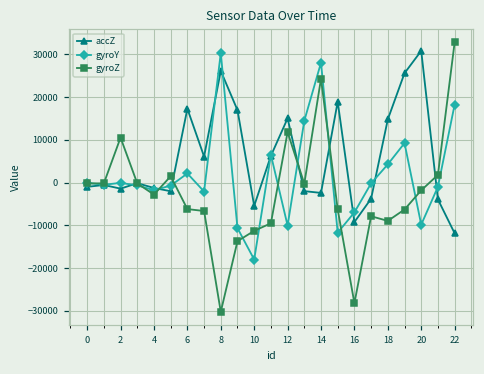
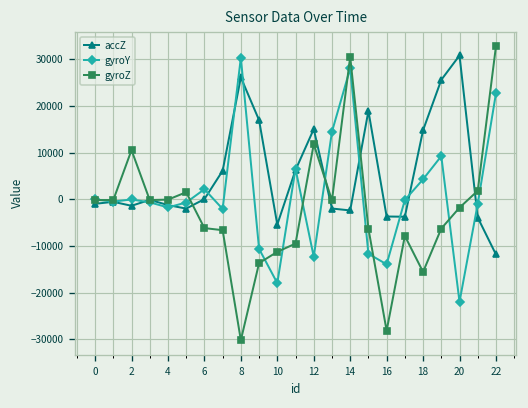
  {
    "accZ": {
      "0": -1000,
      "2": -1000,
-     "6": 17000,
+     "6": 0,
      "8": 26000,
      "10": -5000,
      "12": 15000,
      "14": -2000,
-     "16": -9000,
+     "16": -4000,
      "18": 15000,
      "20": 31000,
      "22": -12000
    },
    "gyroY": {
      "2": 0,
      "6": 2000,
      "8": 30000,
      "10": -18000,
-     "12": -10000,
+     "12": -12000,
      "14": 28000,
-     "16": -7000,
+     "16": -14000,
      "18": 4000,
-     "20": -10000,
-     "22": 18000
+     "20": -22000,
+     "22": 23000
    },
    "gyroZ": {
      "2": 11000,
-     "4": -3000,
+     "4": 0,
      "6": -6000,
      "8": -30000,
      "10": -11000,
      "12": 12000,
-     "14": 24000,
+     "14": 31000,
      "16": -28000,
-     "18": -9000,
+     "18": -16000,
      "20": -2000,
      "22": 33000
    }
  }
